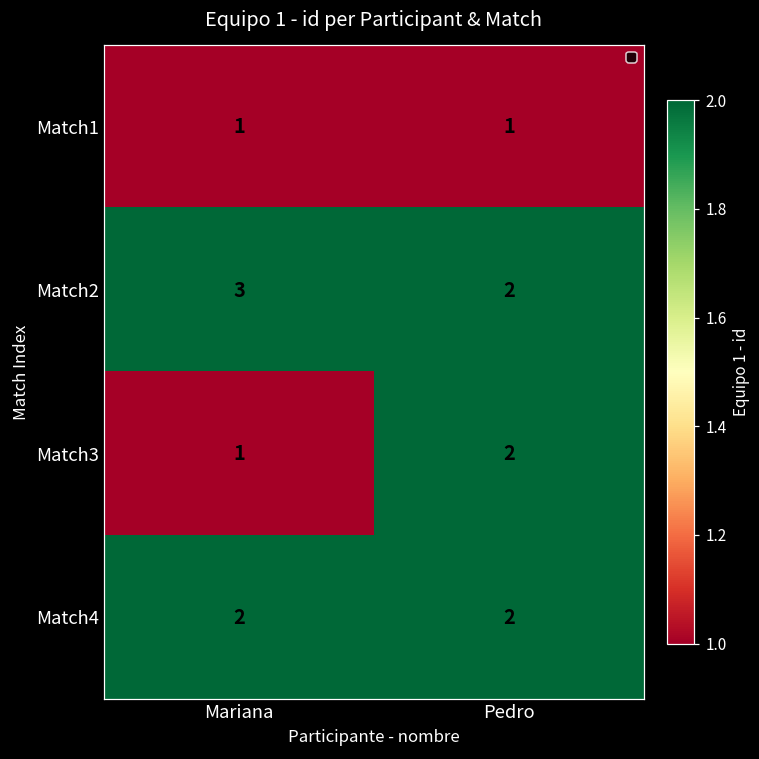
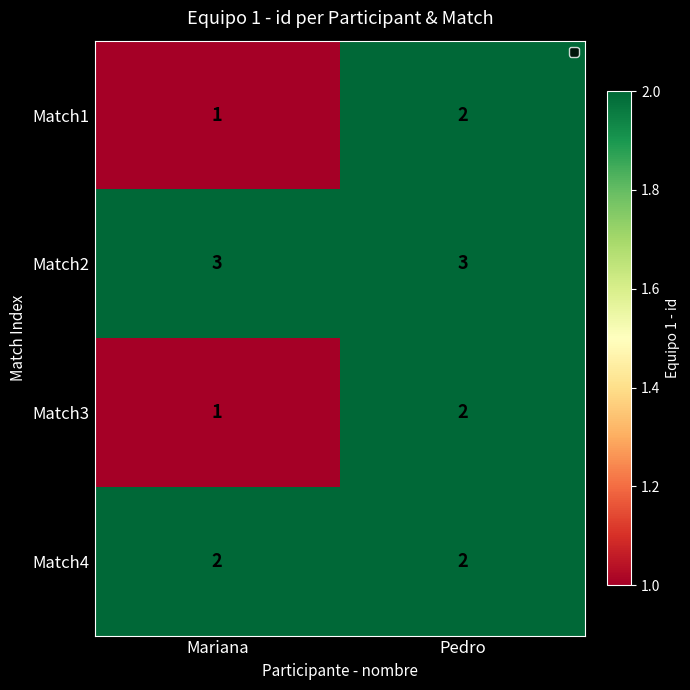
  {
    "Match1": {
      "Mariana": 1,
-     "Pedro": 1
+     "Pedro": 2
    },
    "Match2": {
      "Mariana": 3,
-     "Pedro": 2
+     "Pedro": 3
    },
    "Match3": {
      "Mariana": 1,
      "Pedro": 2
    },
    "Match4": {
      "Mariana": 2,
      "Pedro": 2
    }
  }
